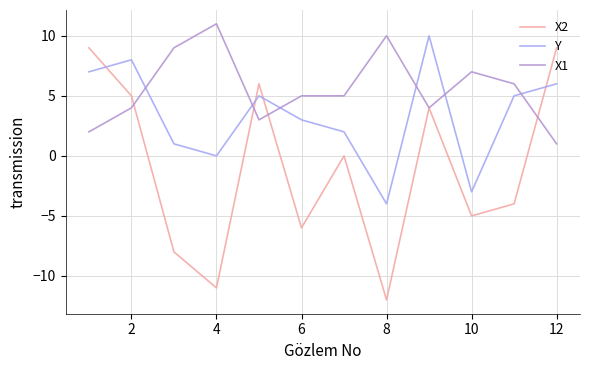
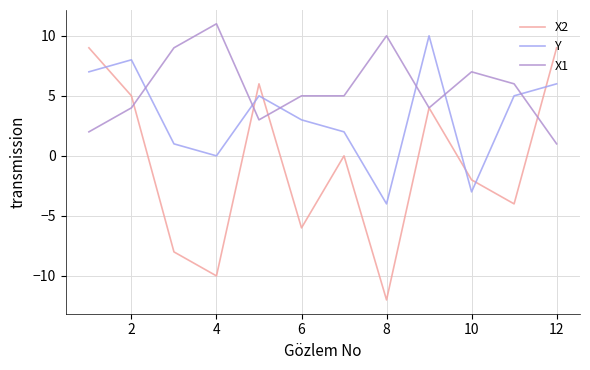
  {
    "X2": {
      "2": 5,
-     "4": -11,
+     "4": -10,
      "6": -6,
      "8": -12,
-     "10": -5,
+     "10": -2,
      "12": 9
    }
  }
